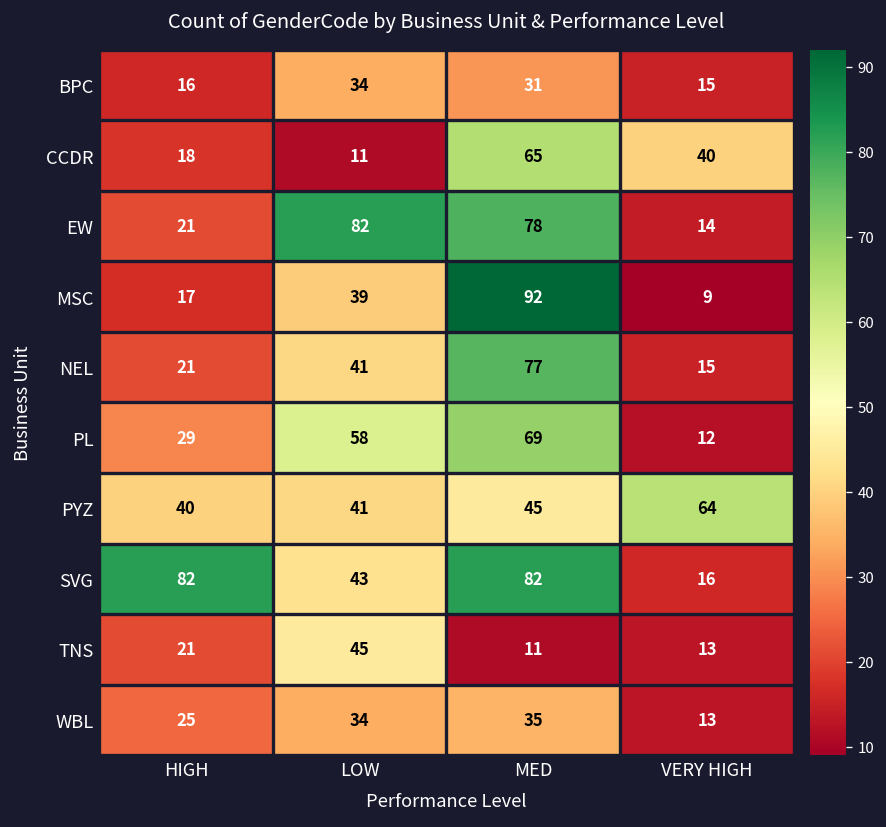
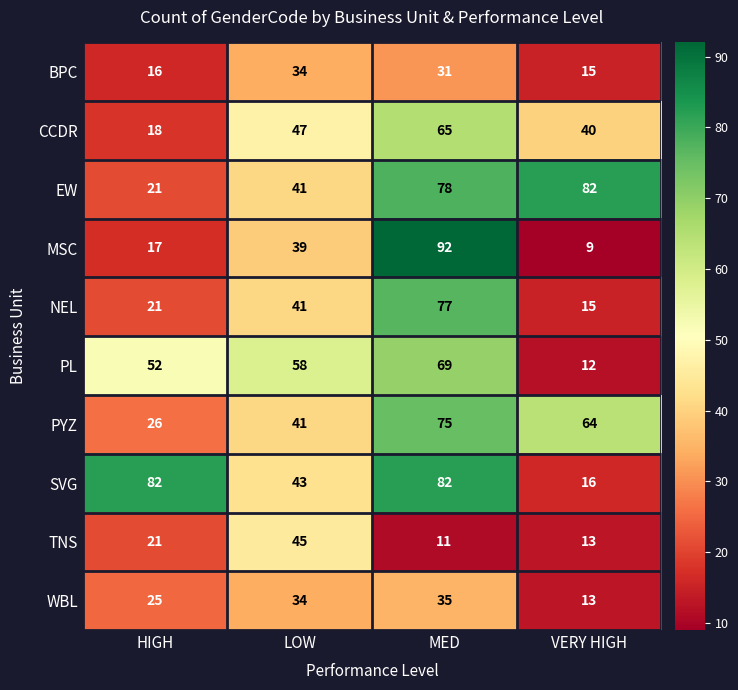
  {
    "BPC": {
      "HIGH": 16,
      "LOW": 34,
      "MED": 31,
      "VERY HIGH": 15
    },
    "CCDR": {
      "HIGH": 18,
-     "LOW": 11,
+     "LOW": 47,
      "MED": 65,
      "VERY HIGH": 40
    },
    "EW": {
      "HIGH": 21,
-     "LOW": 82,
+     "LOW": 41,
      "MED": 78,
-     "VERY HIGH": 14
+     "VERY HIGH": 82
    },
    "MSC": {
      "HIGH": 17,
      "LOW": 39,
      "MED": 92,
      "VERY HIGH": 9
    },
    "NEL": {
      "HIGH": 21,
      "LOW": 41,
      "MED": 77,
      "VERY HIGH": 15
    },
    "PL": {
-     "HIGH": 29,
+     "HIGH": 52,
      "LOW": 58,
      "MED": 69,
      "VERY HIGH": 12
    },
    "PYZ": {
-     "HIGH": 40,
+     "HIGH": 26,
      "LOW": 41,
-     "MED": 45,
+     "MED": 75,
      "VERY HIGH": 64
    },
    "SVG": {
      "HIGH": 82,
      "LOW": 43,
      "MED": 82,
      "VERY HIGH": 16
    },
    "TNS": {
      "HIGH": 21,
      "LOW": 45,
      "MED": 11,
      "VERY HIGH": 13
    },
    "WBL": {
      "HIGH": 25,
      "LOW": 34,
      "MED": 35,
      "VERY HIGH": 13
    }
  }
